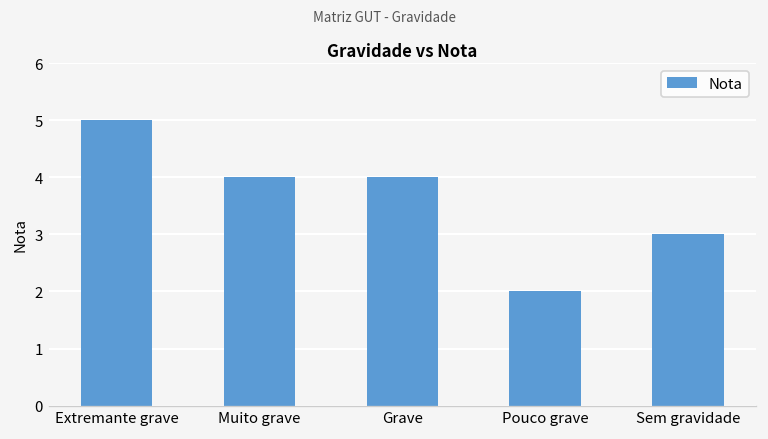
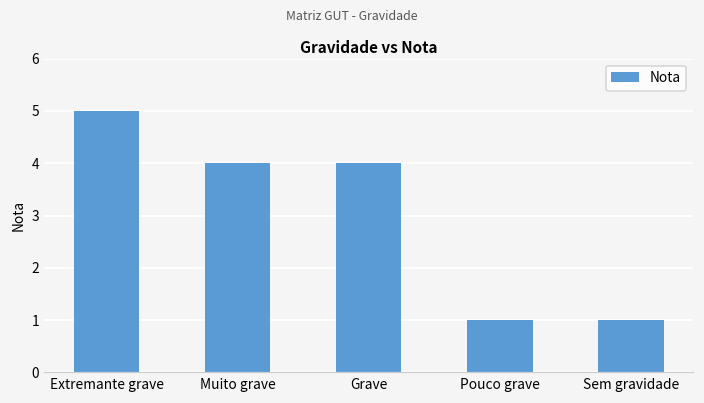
  {
    "Extremante grave": 5,
    "Muito grave": 4,
    "Grave": 4,
-   "Pouco grave": 2,
-   "Sem gravidade": 3
+   "Pouco grave": 1,
+   "Sem gravidade": 1
  }
